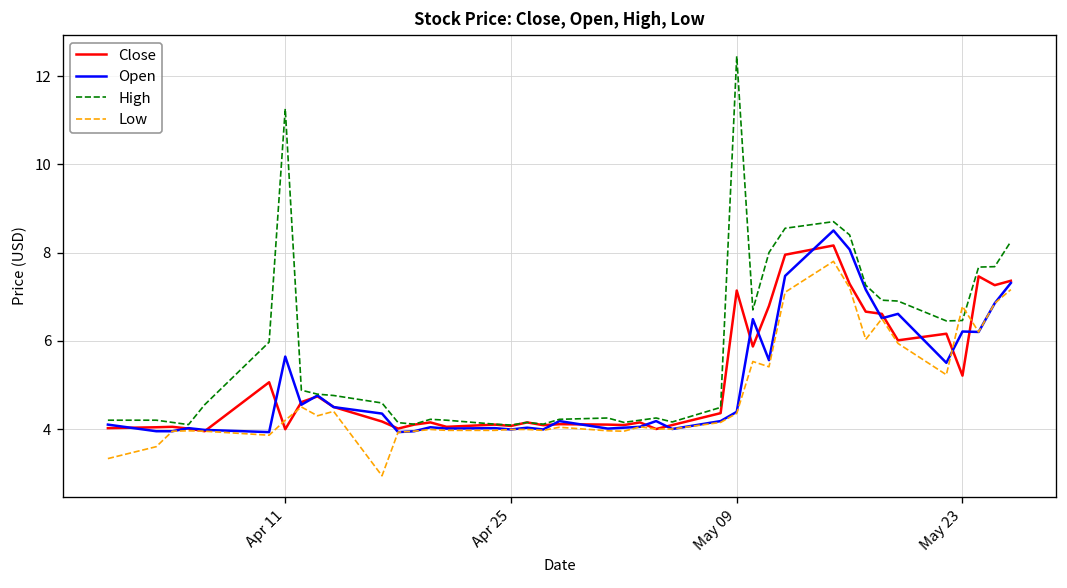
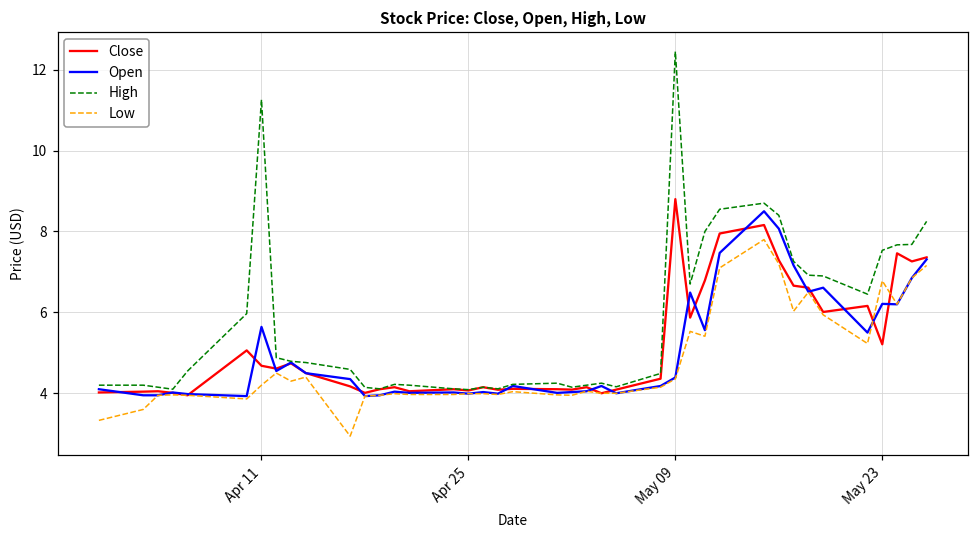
  {
    "Close": {
-     "Apr 11": 4.0,
-     "May 09": 7.1,
+     "Apr 11": 4.7,
+     "May 09": 8.8,
      "May 23": 5.2
    },
    "Open": {
      "Apr 11": 5.6,
      "May 23": 6.2
    },
    "High": {
      "Apr 11": 11.3,
      "May 09": 12.4,
-     "May 23": 6.5
+     "May 23": 7.5
    },
    "Low": {
      "Apr 11": 4.2,
      "May 23": 6.8
    }
  }
